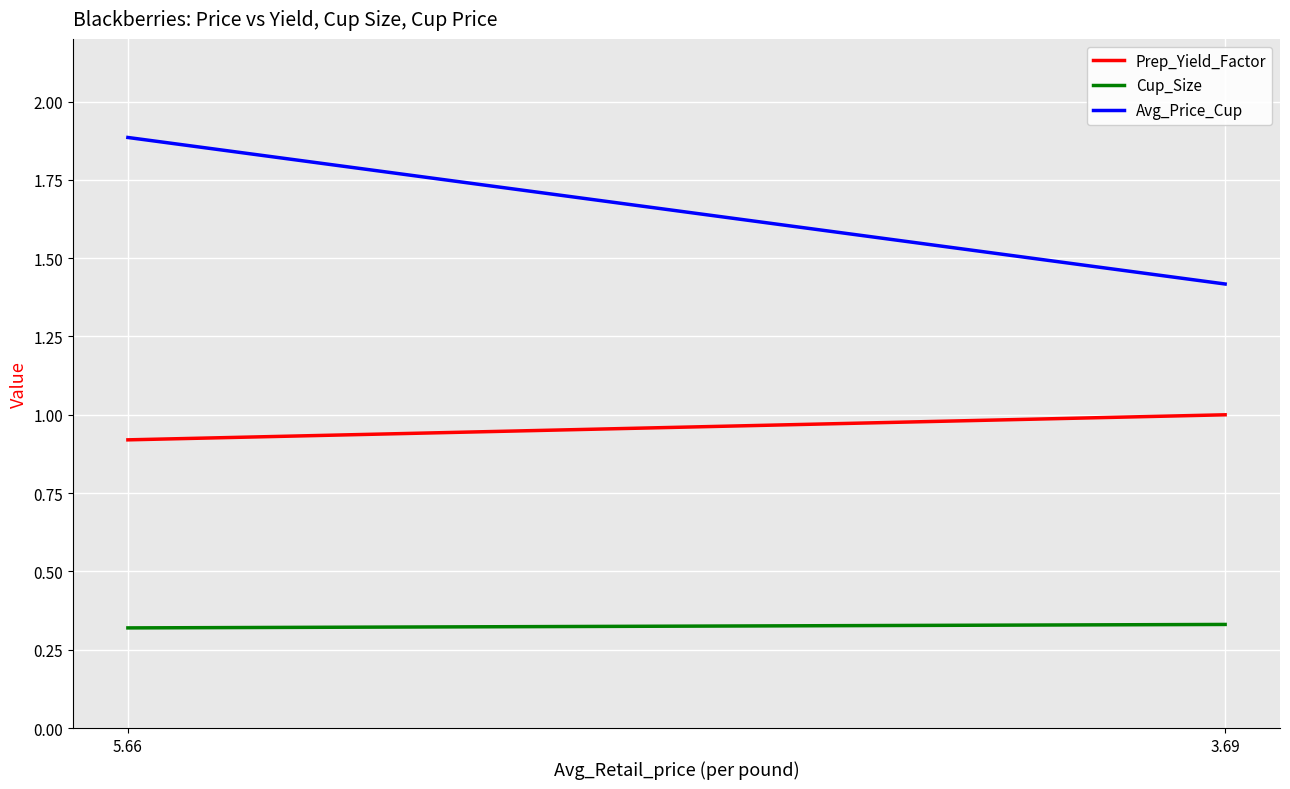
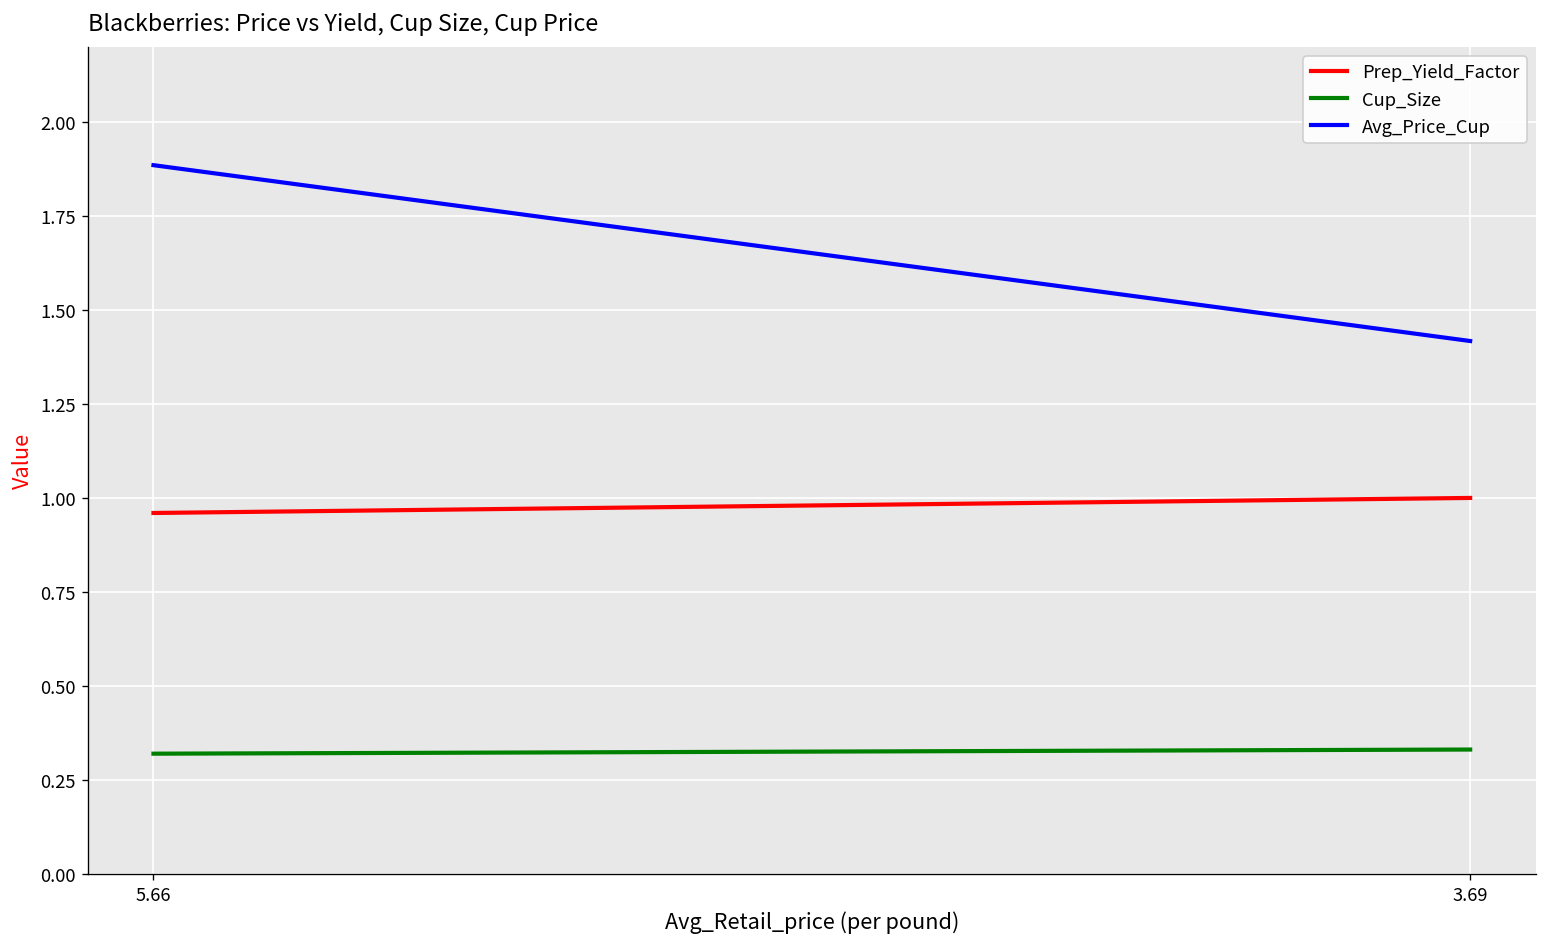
  {
    "Prep_Yield_Factor": {
-     "5.66": 0.92,
+     "5.66": 0.96,
      "3.69": 1.00
    },
    "Cup_Size": {
      "5.66": 0.32,
      "3.69": 0.33
    },
    "Avg_Price_Cup": {
      "5.66": 1.89,
      "3.69": 1.42
    }
  }
